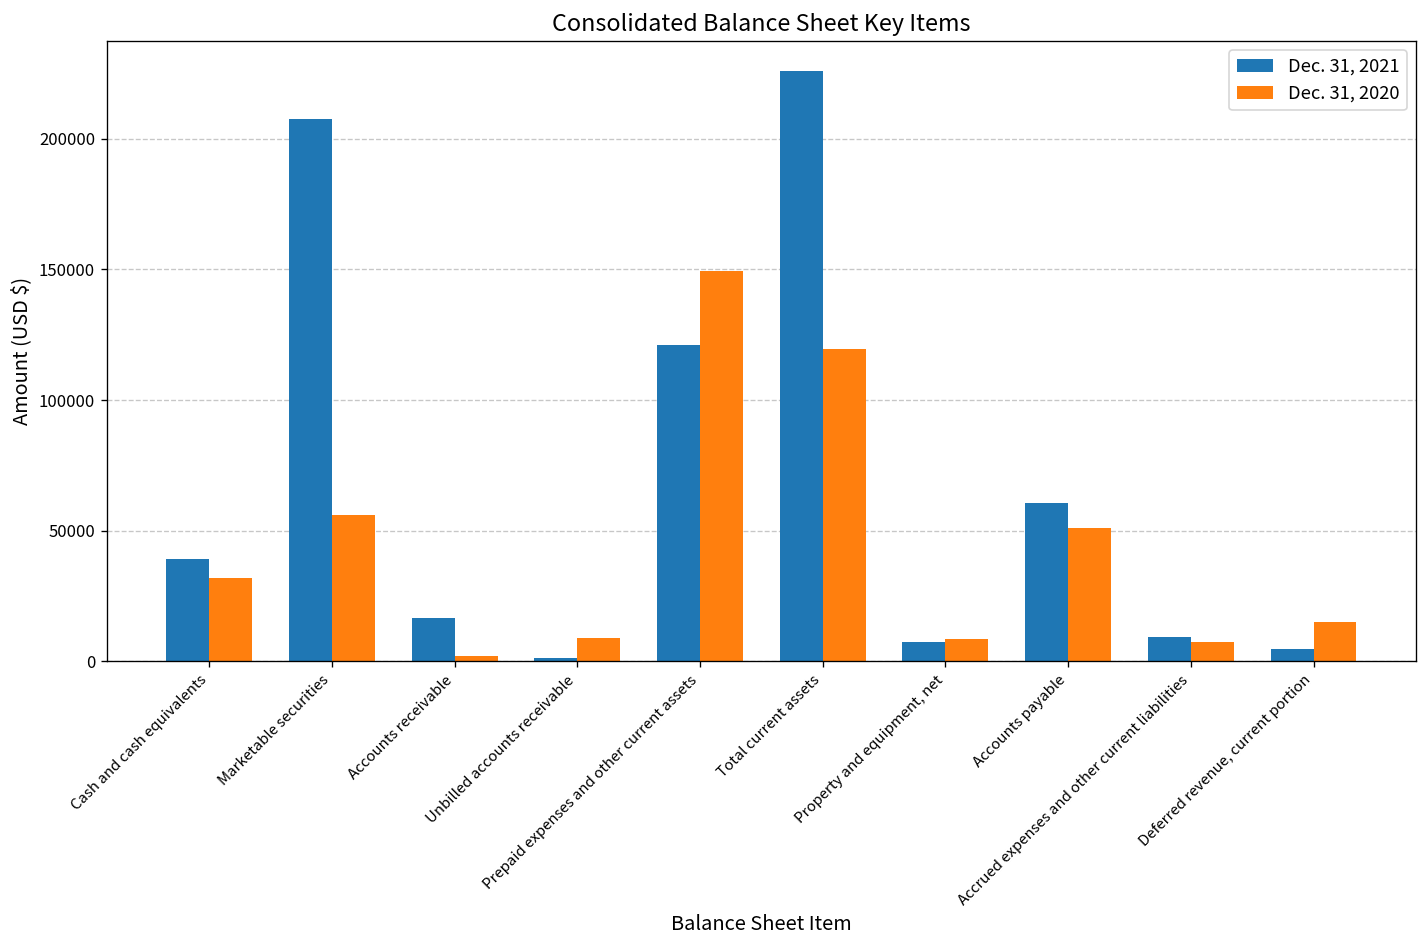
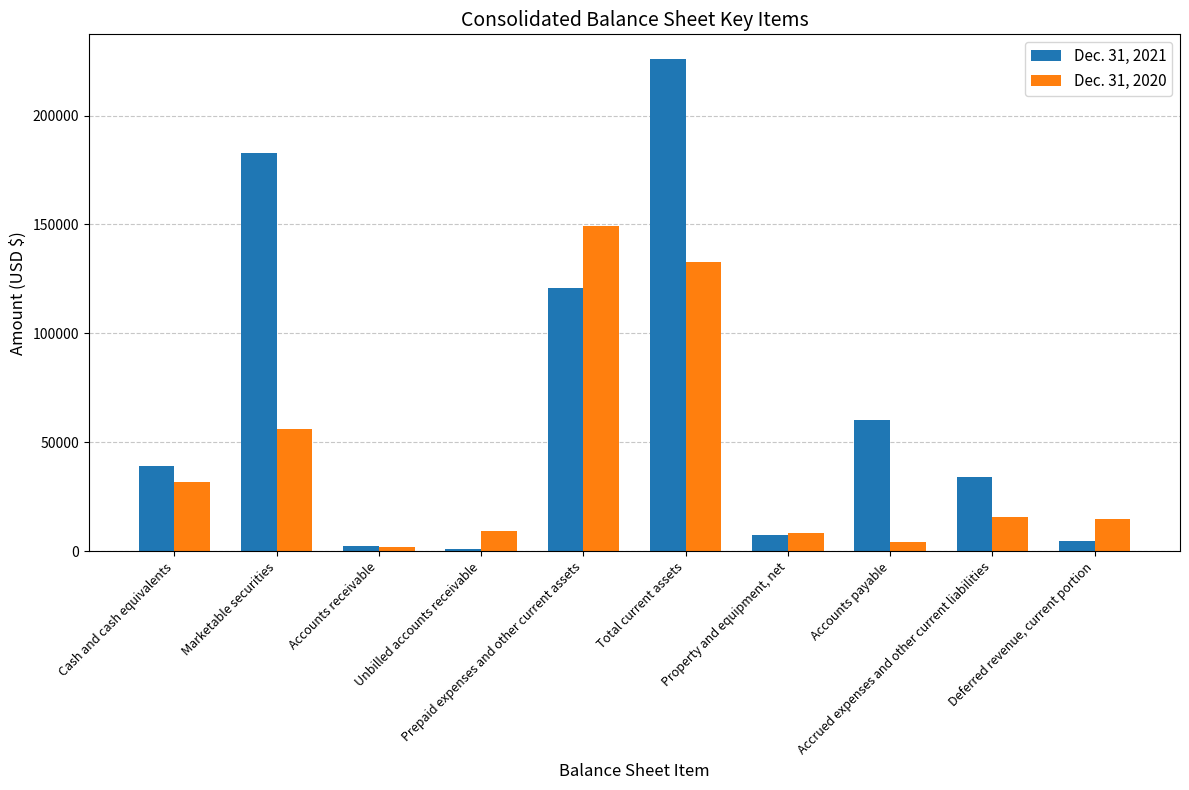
  {
    "Dec. 31, 2021": {
      "Cash and cash equivalents": 39000,
-     "Marketable securities": 208000,
-     "Accounts receivable": 16000,
+     "Marketable securities": 183000,
+     "Accounts receivable": 3000,
      "Prepaid expenses and other current assets": 121000,
      "Total current assets": 226000,
      "Property and equipment, net": 7000,
      "Accounts payable": 60000,
-     "Accrued expenses and other current liabilities": 9000,
+     "Accrued expenses and other current liabilities": 34000,
      "Deferred revenue, current portion": 5000
    },
    "Dec. 31, 2020": {
      "Cash and cash equivalents": 32000,
      "Marketable securities": 56000,
      "Accounts receivable": 2000,
      "Unbilled accounts receivable": 9000,
      "Prepaid expenses and other current assets": 149000,
-     "Total current assets": 120000,
+     "Total current assets": 133000,
      "Property and equipment, net": 8000,
-     "Accounts payable": 51000,
-     "Accrued expenses and other current liabilities": 7000,
+     "Accounts payable": 4000,
+     "Accrued expenses and other current liabilities": 16000,
      "Deferred revenue, current portion": 15000
    }
  }
